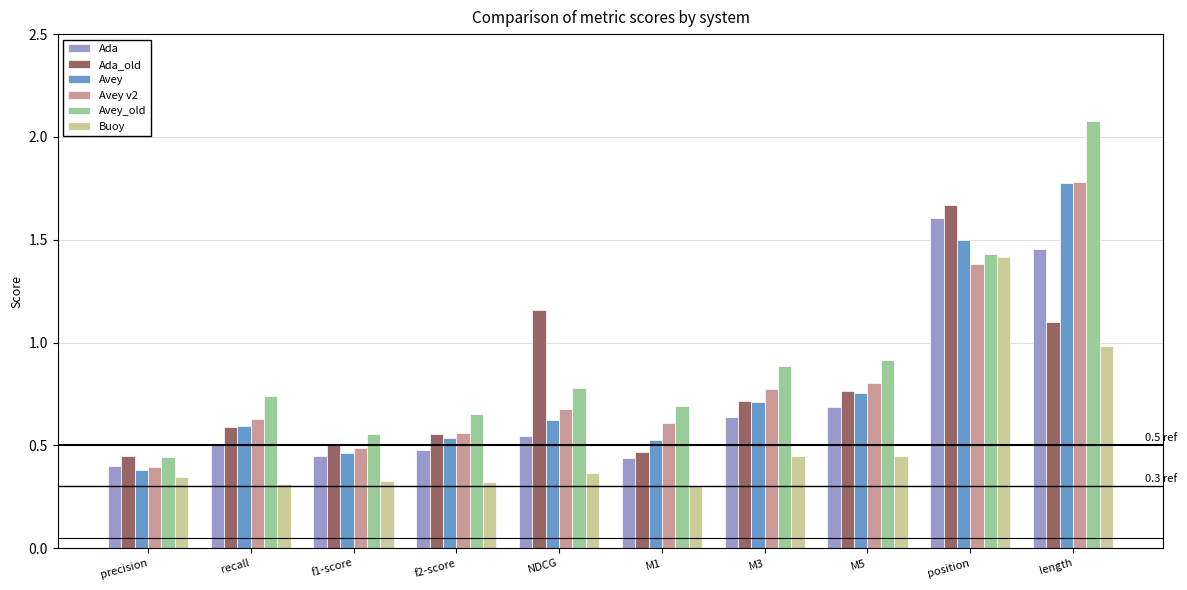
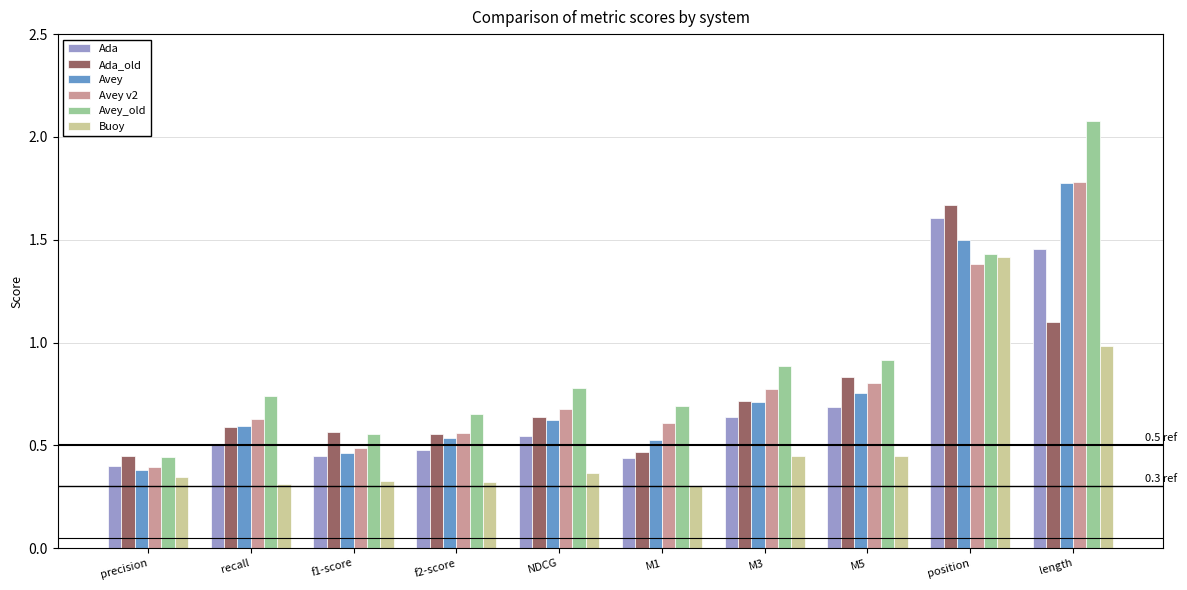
  {
    "Ada_old": {
      "precision": 0.45,
      "recall": 0.59,
-     "f1-score": 0.51,
+     "f1-score": 0.57,
      "f2-score": 0.55,
-     "NDCG": 1.16,
+     "NDCG": 0.64,
      "M1": 0.47,
      "M3": 0.72,
-     "M5": 0.77,
+     "M5": 0.83,
      "position": 1.67,
      "length": 1.10
    }
  }
